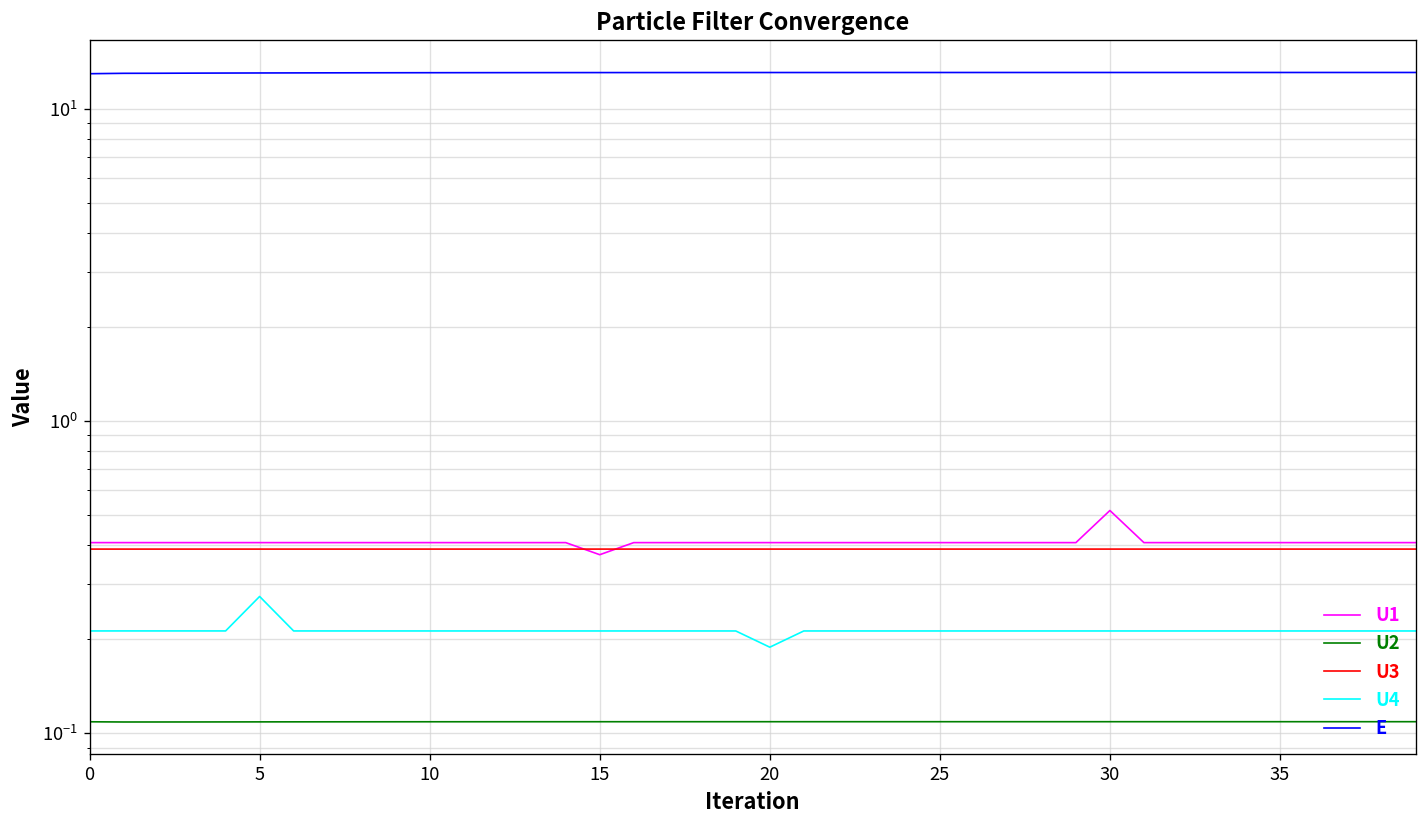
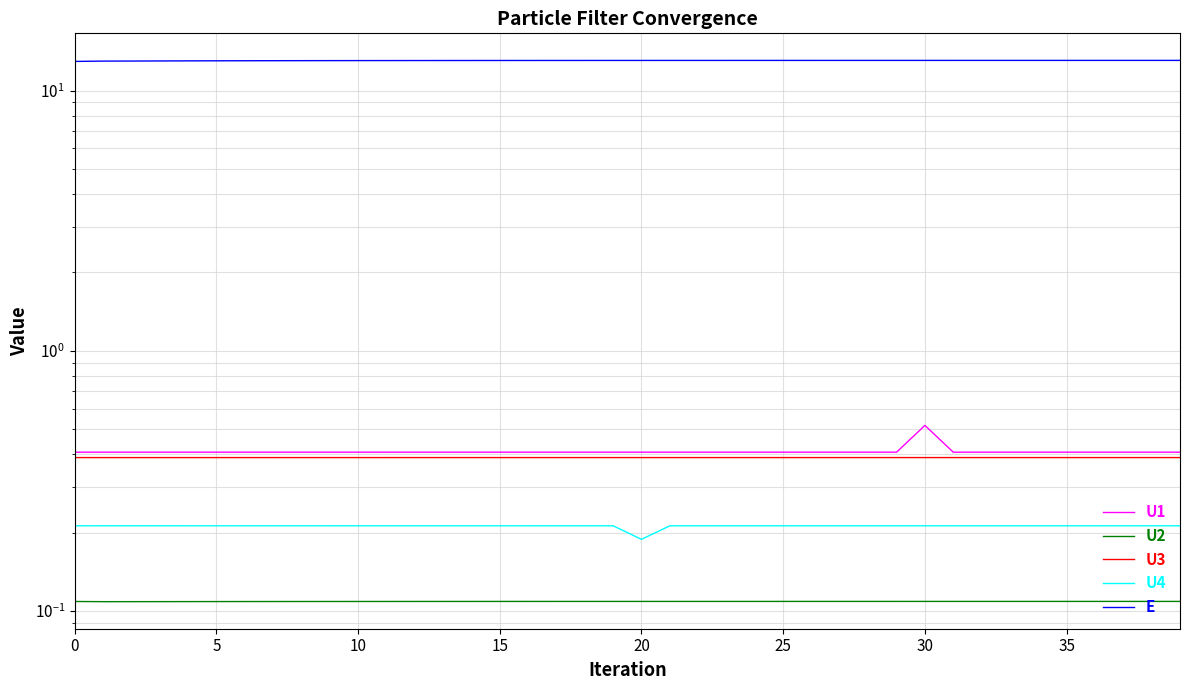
  {
    "U1": {
      "0": 0.41,
      "5": 0.41,
      "10": 0.41,
-     "15": 0.37,
+     "15": 0.41,
      "20": 0.41,
      "25": 0.41,
      "30": 0.52,
      "35": 0.41
    },
    "U2": {
      "0": 0.11,
      "5": 0.11,
      "10": 0.11,
      "15": 0.11,
      "20": 0.11,
      "25": 0.11,
      "30": 0.11,
      "35": 0.11
    },
    "U3": {
      "0": 0.39,
      "5": 0.39,
      "10": 0.39,
      "15": 0.39,
      "20": 0.39,
      "25": 0.39,
      "30": 0.39,
      "35": 0.39
    },
    "U4": {
      "0": 0.21,
-     "5": 0.27,
+     "5": 0.21,
      "10": 0.21,
      "15": 0.21,
      "20": 0.19,
      "25": 0.21,
      "30": 0.21,
      "35": 0.21
    },
    "E": {
      "0": 13,
      "5": 13,
      "10": 13,
      "15": 13,
      "20": 13,
      "25": 13,
      "30": 13,
      "35": 13
    }
  }
